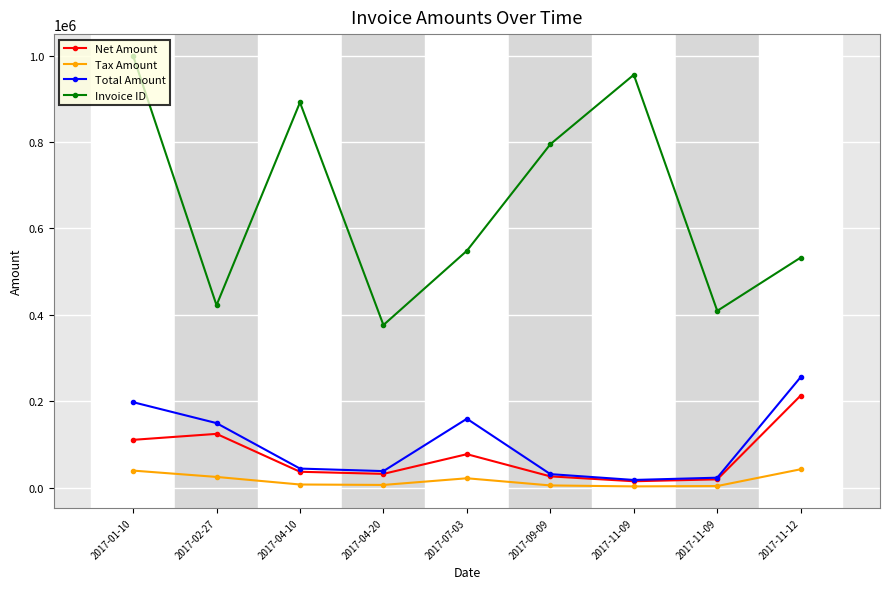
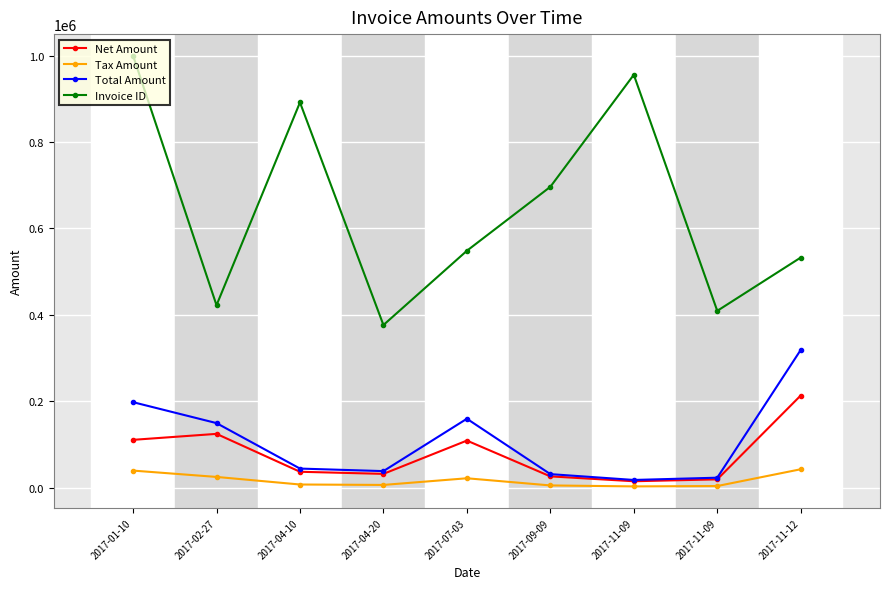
  {
    "Net Amount": {
      "2017-01-10": 110000,
      "2017-02-27": 120000,
      "2017-04-10": 40000,
      "2017-04-20": 30000,
-     "2017-07-03": 80000,
+     "2017-07-03": 110000,
      "2017-11-12": 210000
    },
    "Tax Amount": {
      "2017-01-10": 40000,
      "2017-02-27": 20000,
      "2017-04-10": 10000,
      "2017-04-20": 10000,
      "2017-07-03": 20000,
      "2017-09-09": 10000,
      "2017-11-12": 40000
    },
    "Total Amount": {
      "2017-01-10": 200000,
      "2017-02-27": 150000,
      "2017-04-10": 40000,
      "2017-04-20": 40000,
      "2017-07-03": 160000,
-     "2017-11-12": 260000
+     "2017-11-12": 320000
    },
    "Invoice ID": {
      "2017-02-27": 420000,
      "2017-04-10": 890000,
      "2017-04-20": 380000,
      "2017-07-03": 550000,
-     "2017-09-09": 790000,
+     "2017-09-09": 700000,
      "2017-11-12": 530000
    }
  }
